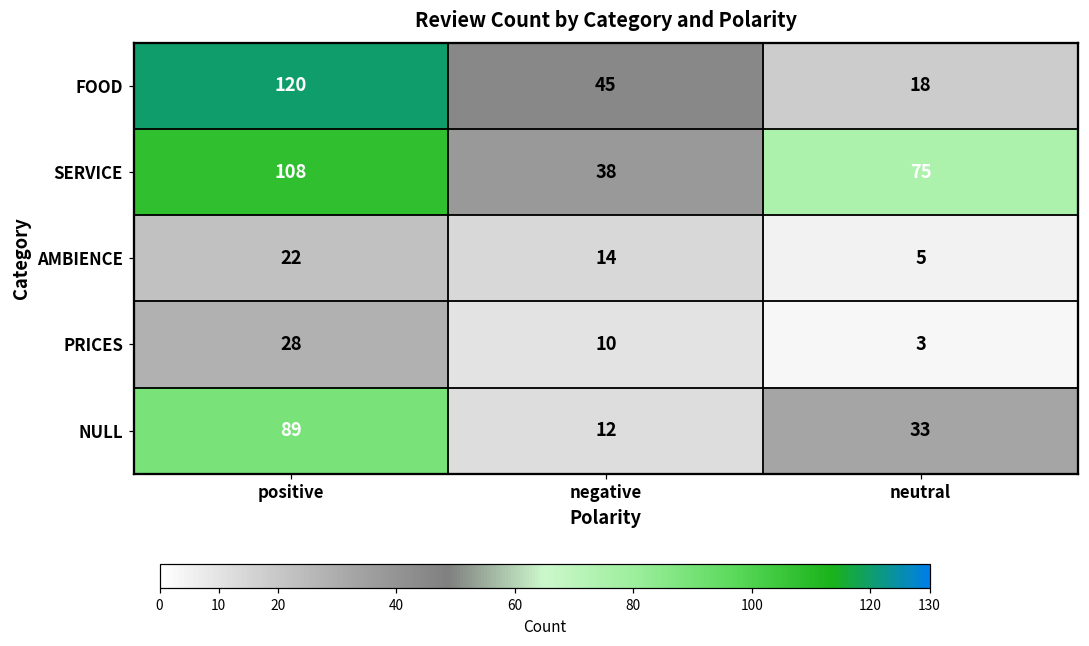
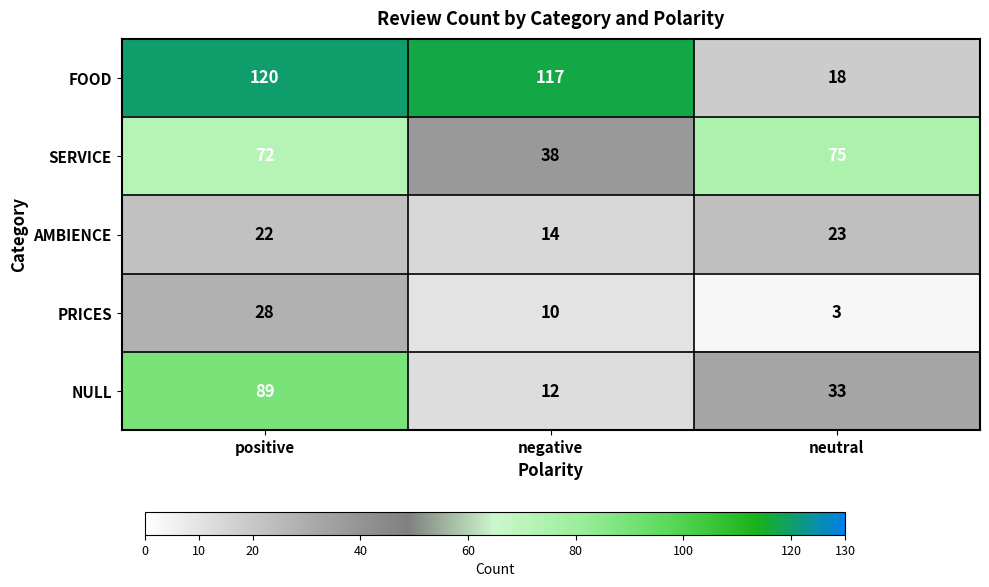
  {
    "FOOD": {
      "positive": 120,
-     "negative": 45,
+     "negative": 117,
      "neutral": 18
    },
    "SERVICE": {
-     "positive": 108,
+     "positive": 72,
      "negative": 38,
      "neutral": 75
    },
    "AMBIENCE": {
      "positive": 22,
      "negative": 14,
-     "neutral": 5
+     "neutral": 23
    },
    "PRICES": {
      "positive": 28,
      "negative": 10,
      "neutral": 3
    },
    "NULL": {
      "positive": 89,
      "negative": 12,
      "neutral": 33
    }
  }
